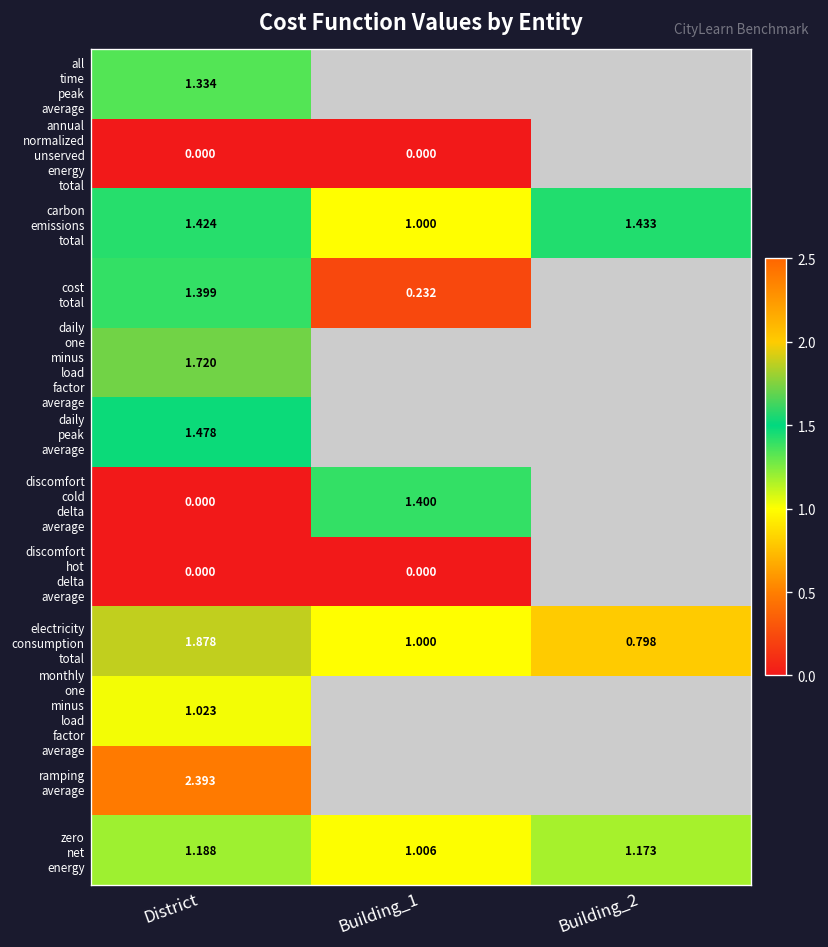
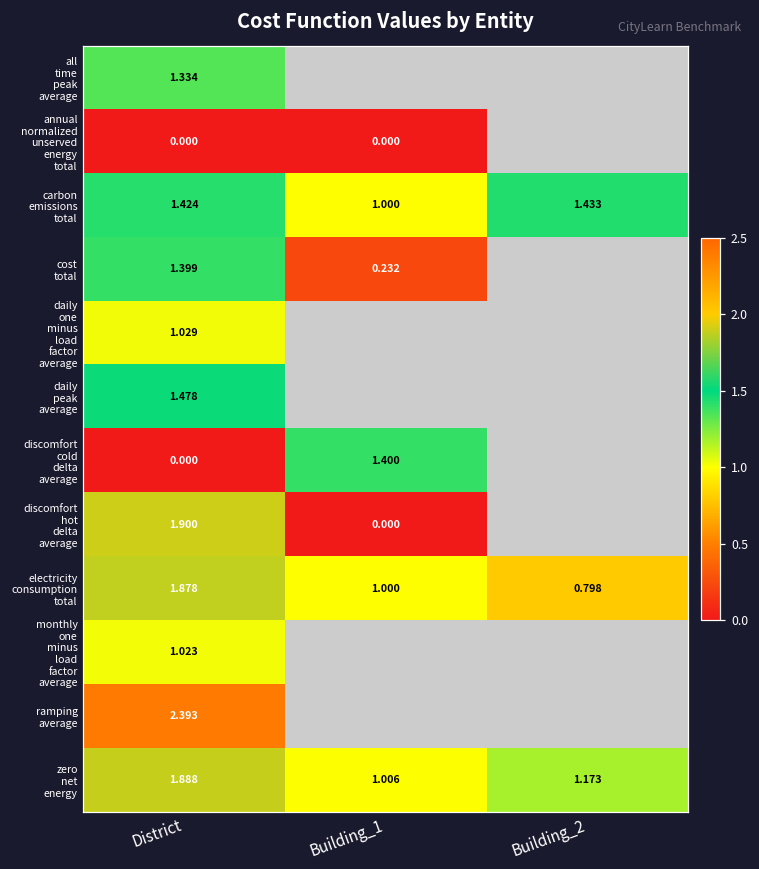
  {
    "all time peak average": {
      "District": 1.334
    },
    "annual normalized unserved energy total": {
      "District": 0.000,
      "Building_1": 0.000
    },
    "carbon emissions total": {
      "District": 1.424,
      "Building_1": 1.000,
      "Building_2": 1.433
    },
    "cost total": {
      "District": 1.399,
      "Building_1": 0.232
    },
    "daily one minus load factor average": {
-     "District": 1.720
+     "District": 1.029
    },
    "daily peak average": {
      "District": 1.478
    },
    "discomfort cold delta average": {
      "District": 0.000,
      "Building_1": 1.400
    },
    "discomfort hot delta average": {
-     "District": 0.000,
+     "District": 1.900,
      "Building_1": 0.000
    },
    "electricity consumption total": {
      "District": 1.878,
      "Building_1": 1.000,
      "Building_2": 0.798
    },
    "monthly one minus load factor average": {
      "District": 1.023
    },
    "ramping average": {
      "District": 2.393
    },
    "zero net energy": {
-     "District": 1.188,
+     "District": 1.888,
      "Building_1": 1.006,
      "Building_2": 1.173
    }
  }
